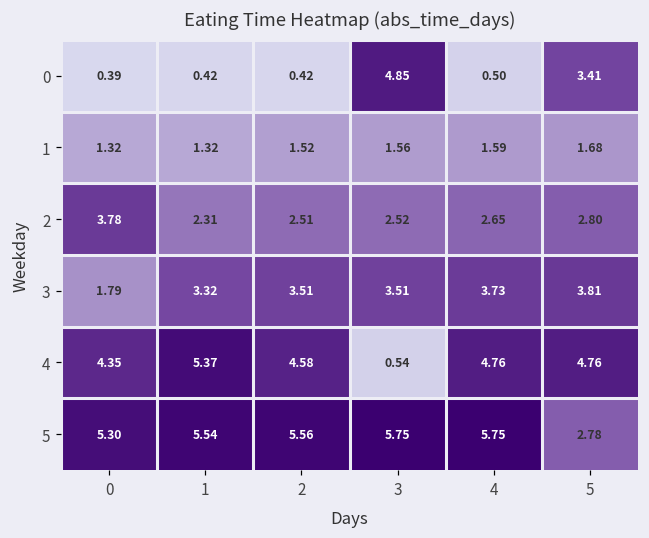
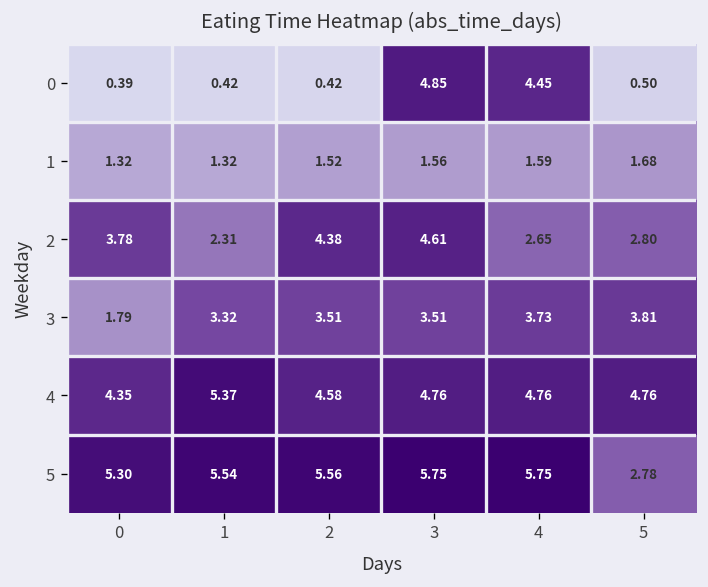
  {
    "0": {
      "0": 0.39,
      "1": 0.42,
      "2": 0.42,
      "3": 4.85,
-     "4": 0.50,
-     "5": 3.41
+     "4": 4.45,
+     "5": 0.50
    },
    "1": {
      "0": 1.32,
      "1": 1.32,
      "2": 1.52,
      "3": 1.56,
      "4": 1.59,
      "5": 1.68
    },
    "2": {
      "0": 3.78,
      "1": 2.31,
-     "2": 2.51,
-     "3": 2.52,
+     "2": 4.38,
+     "3": 4.61,
      "4": 2.65,
      "5": 2.80
    },
    "3": {
      "0": 1.79,
      "1": 3.32,
      "2": 3.51,
      "3": 3.51,
      "4": 3.73,
      "5": 3.81
    },
    "4": {
      "0": 4.35,
      "1": 5.37,
      "2": 4.58,
-     "3": 0.54,
+     "3": 4.76,
      "4": 4.76,
      "5": 4.76
    },
    "5": {
      "0": 5.30,
      "1": 5.54,
      "2": 5.56,
      "3": 5.75,
      "4": 5.75,
      "5": 2.78
    }
  }
